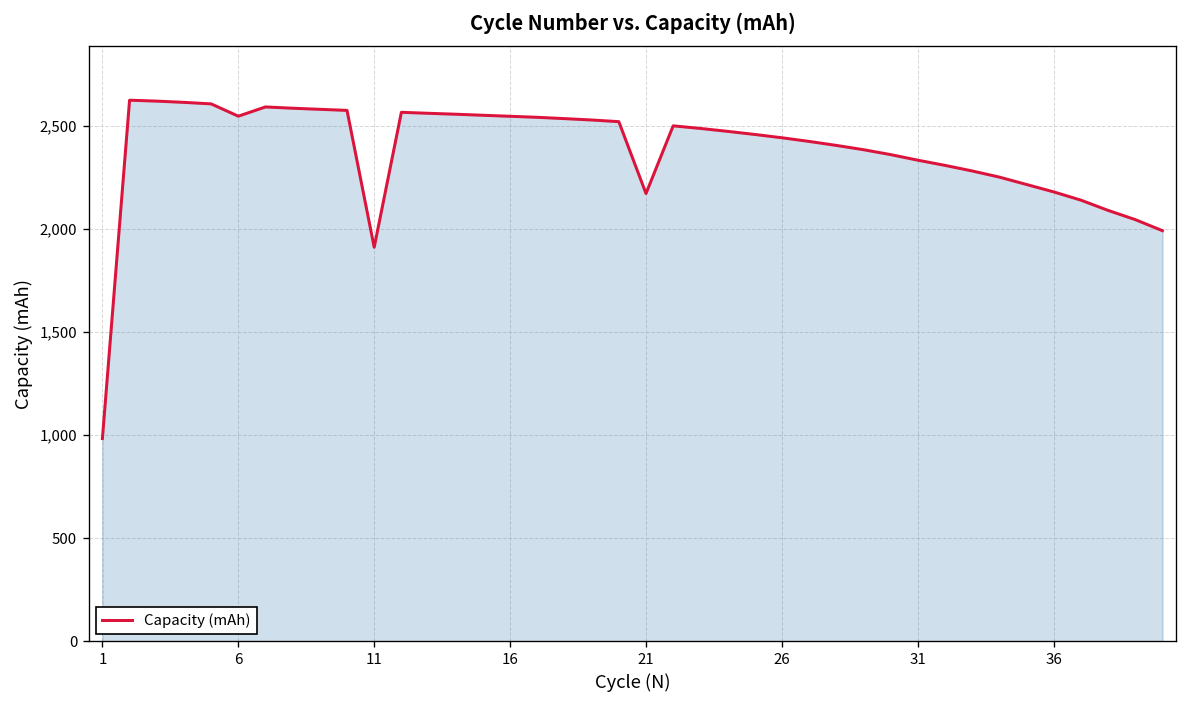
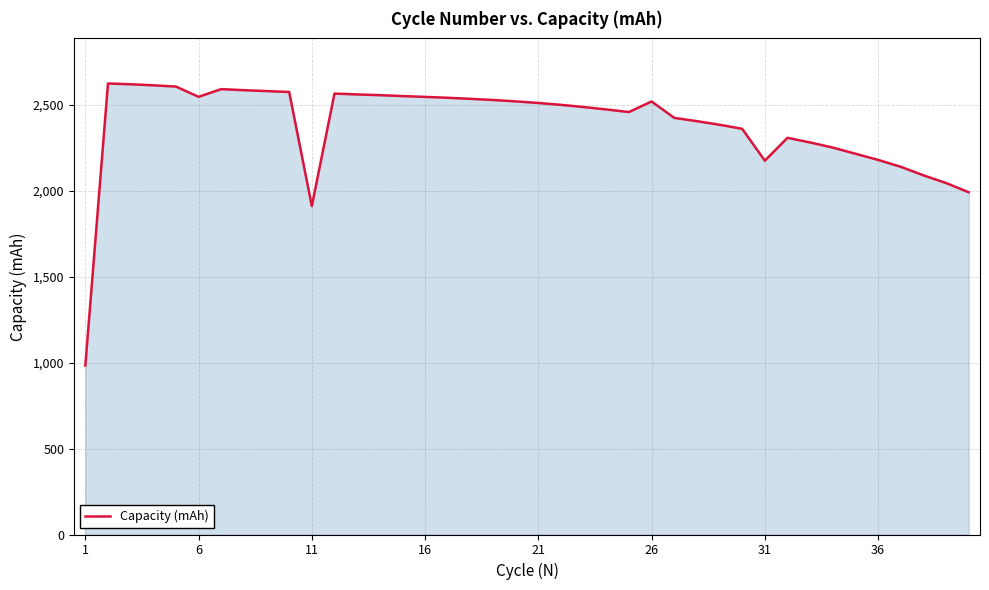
  {
    "1": "980",
    "6": "2,550",
    "11": "1,910",
    "16": "2,550",
-   "21": "2,170",
-   "26": "2,440",
-   "31": "2,330",
+   "21": "2,510",
+   "26": "2,520",
+   "31": "2,180",
    "36": "2,180"
  }
